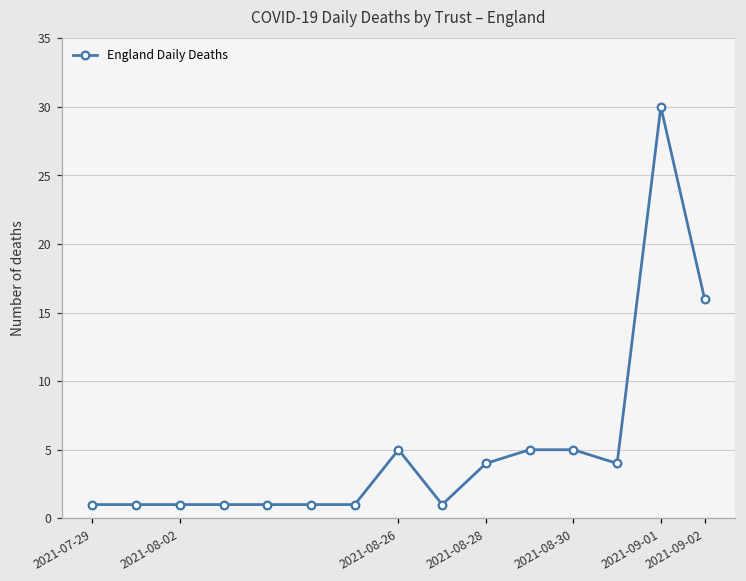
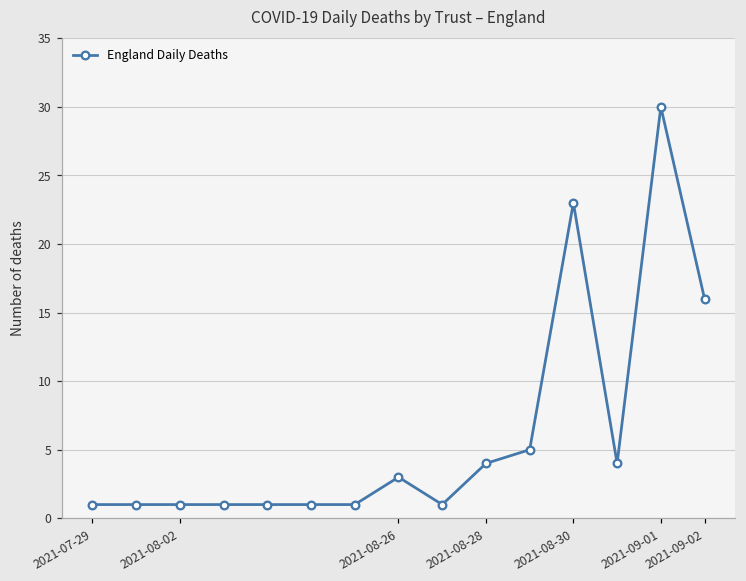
  {
    "2021-07-29": 1,
    "2021-08-02": 1,
-   "2021-08-26": 5,
+   "2021-08-26": 3,
    "2021-08-28": 4,
-   "2021-08-30": 5,
+   "2021-08-30": 23,
    "2021-09-01": 30,
    "2021-09-02": 16
  }
